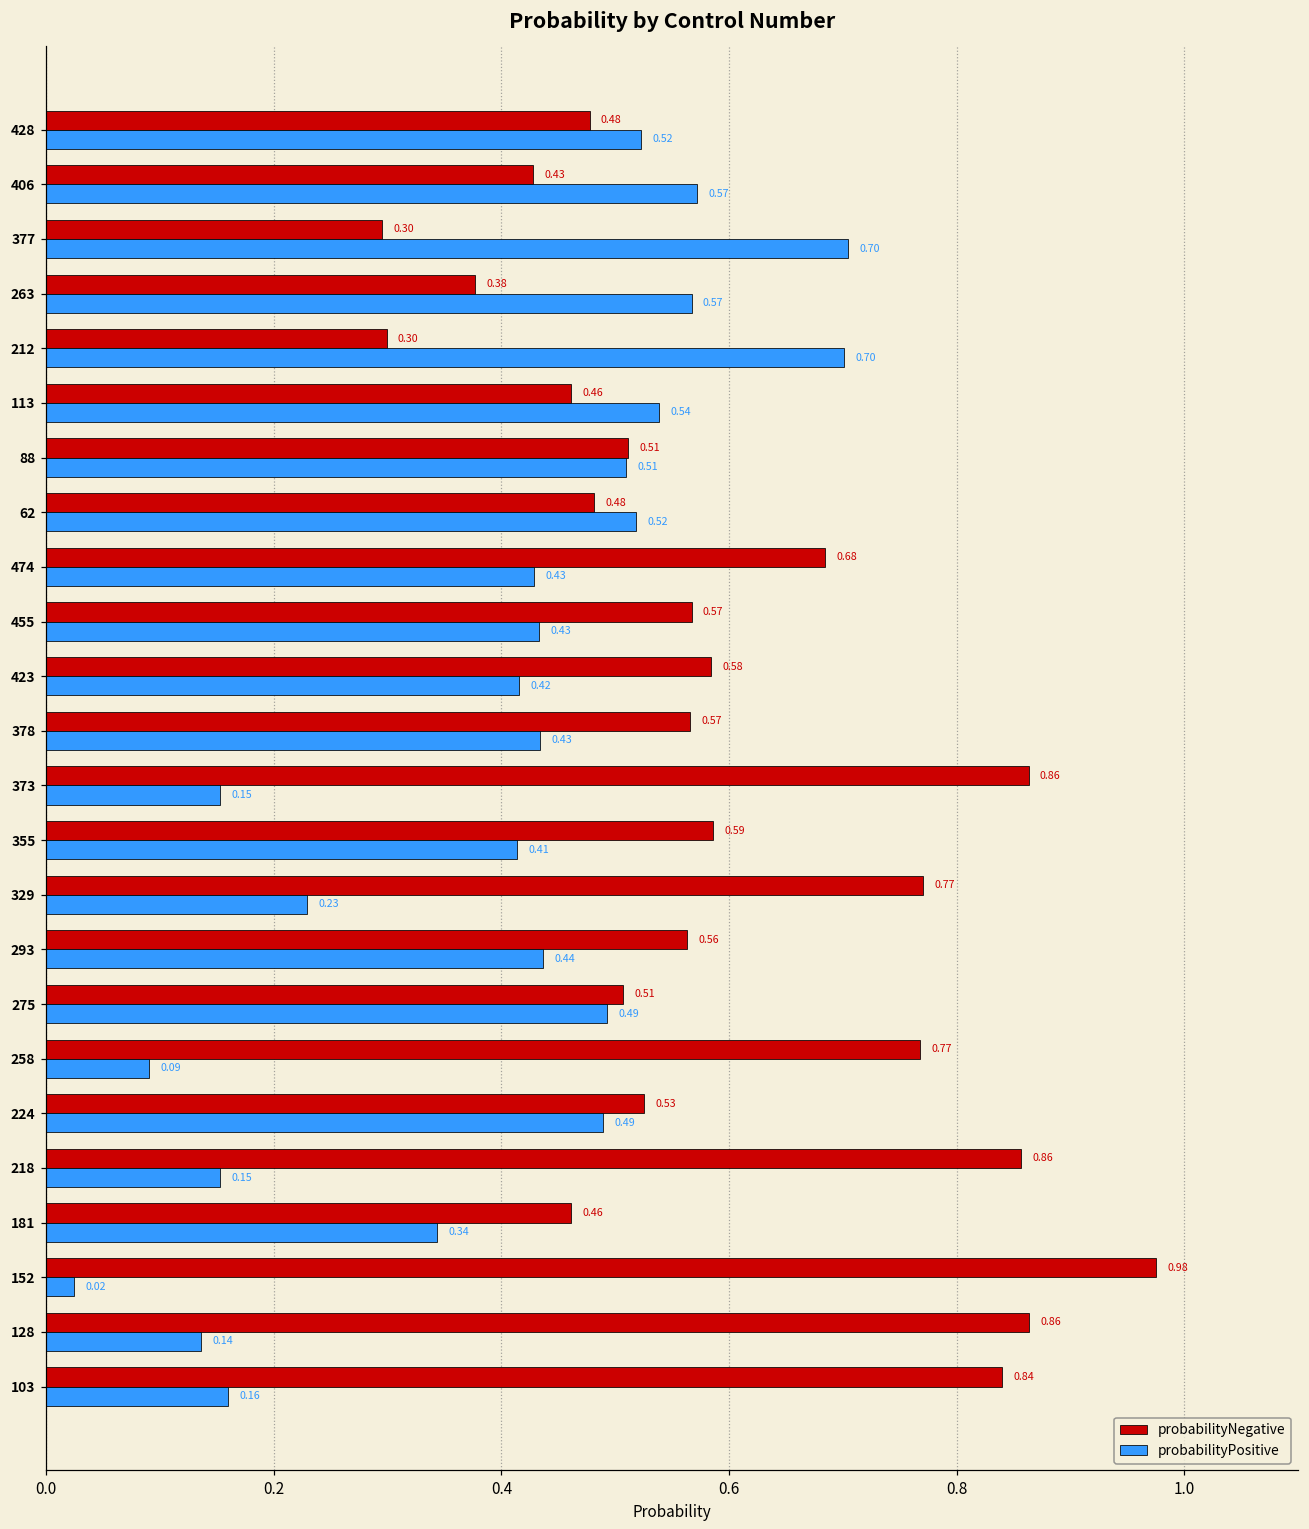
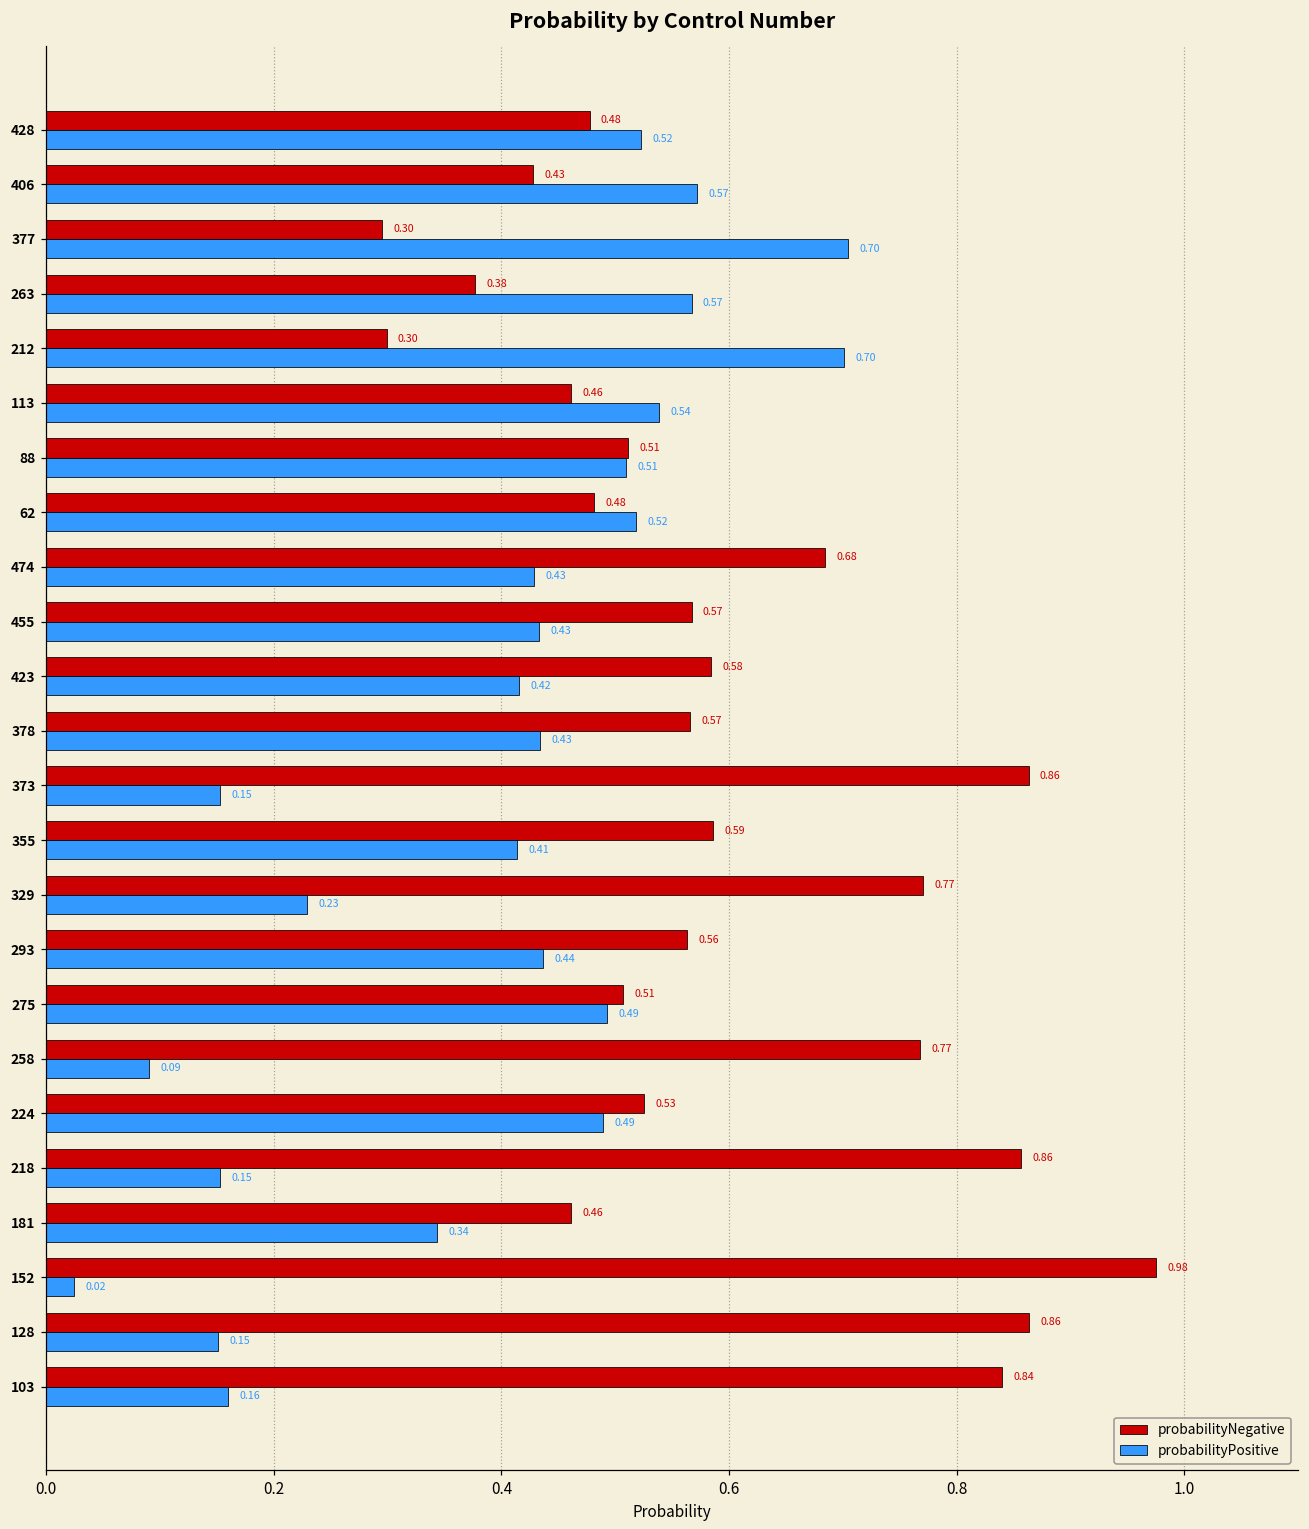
  {
    "probabilityNegative": {
      "428": 0.48,
      "406": 0.43,
      "377": 0.30,
      "263": 0.38,
      "212": 0.30,
      "113": 0.46,
      "88": 0.51,
      "62": 0.48,
      "474": 0.68,
      "455": 0.57,
      "423": 0.58,
      "378": 0.57,
      "373": 0.86,
      "355": 0.59,
      "329": 0.77,
      "293": 0.56,
      "275": 0.51,
      "258": 0.77,
      "224": 0.53,
      "218": 0.86,
      "181": 0.46,
      "152": 0.98,
      "128": 0.86,
      "103": 0.84
    },
    "probabilityPositive": {
      "428": 0.52,
      "406": 0.57,
      "377": 0.70,
      "263": 0.57,
      "212": 0.70,
      "113": 0.54,
      "88": 0.51,
      "62": 0.52,
      "474": 0.43,
      "455": 0.43,
      "423": 0.42,
      "378": 0.43,
      "373": 0.15,
      "355": 0.41,
      "329": 0.23,
      "293": 0.44,
      "275": 0.49,
      "258": 0.09,
      "224": 0.49,
      "218": 0.15,
      "181": 0.34,
      "152": 0.02,
-     "128": 0.14,
+     "128": 0.15,
      "103": 0.16
    }
  }
